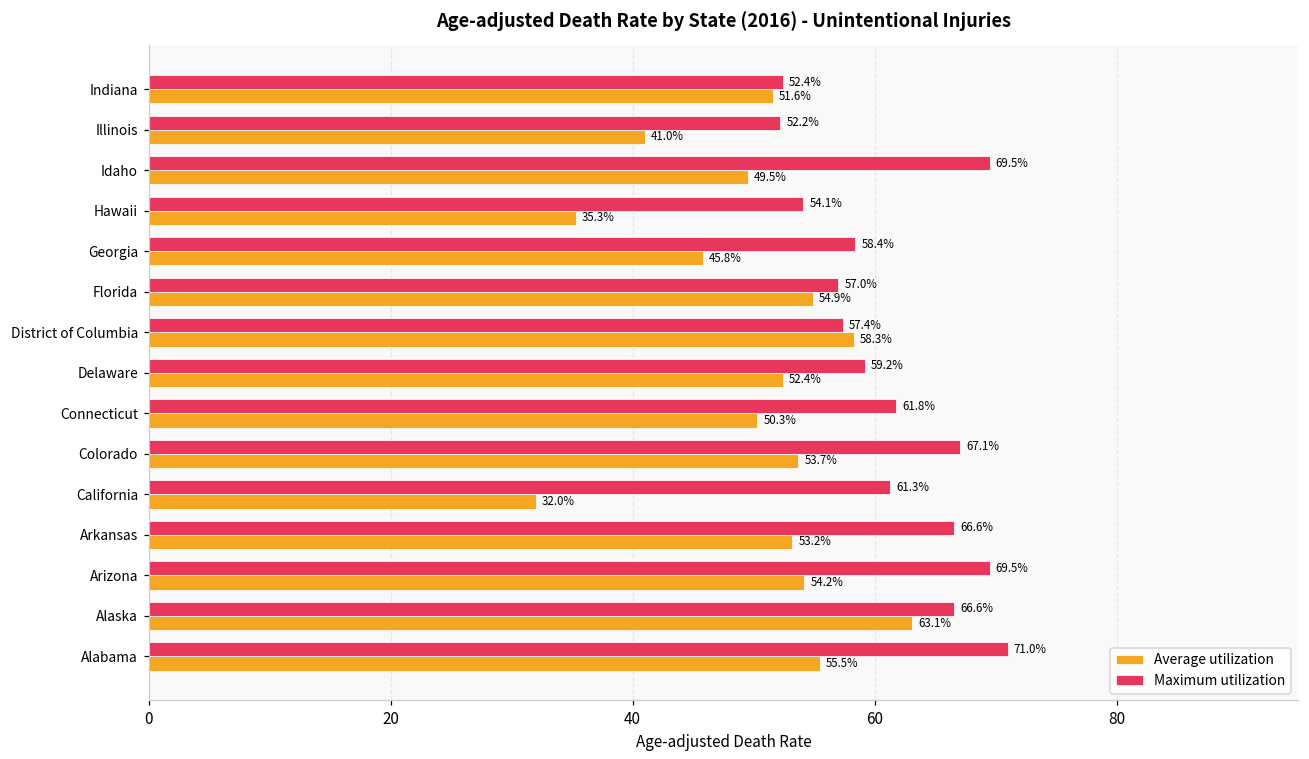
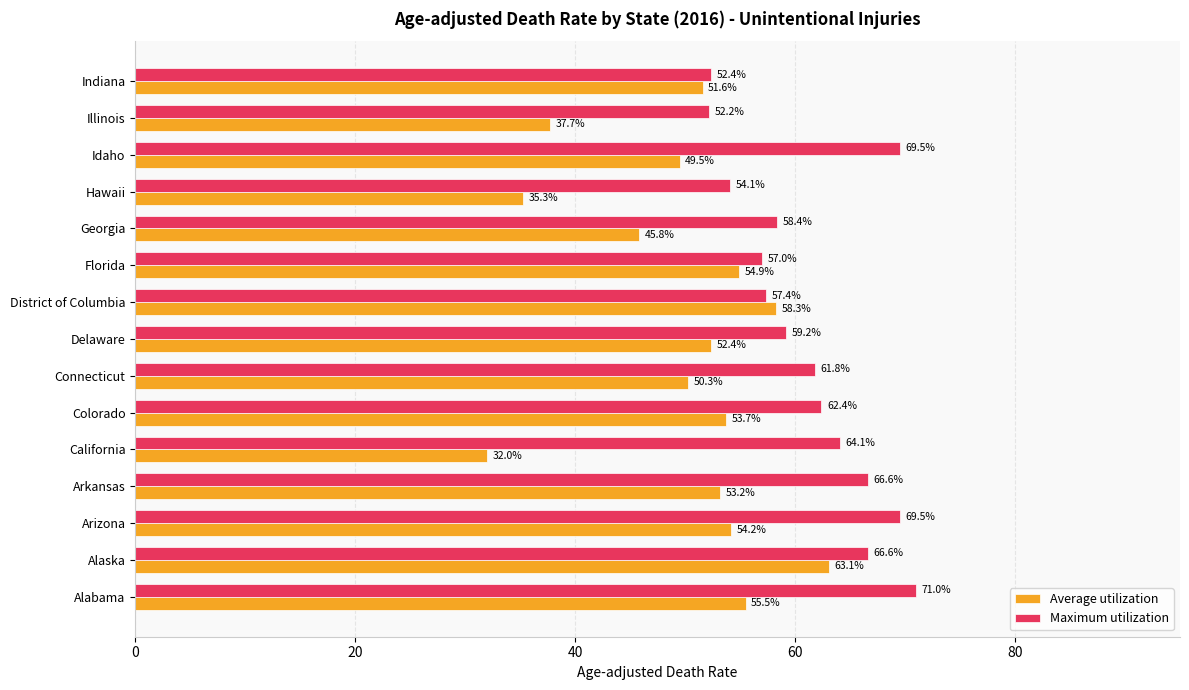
  {
    "Average utilization": {
      "Indiana": "51.6%",
-     "Illinois": "41.0%",
+     "Illinois": "37.7%",
      "Idaho": "49.5%",
      "Hawaii": "35.3%",
      "Georgia": "45.8%",
      "Florida": "54.9%",
      "District of Columbia": "58.3%",
      "Delaware": "52.4%",
      "Connecticut": "50.3%",
      "Colorado": "53.7%",
      "California": "32.0%",
      "Arkansas": "53.2%",
      "Arizona": "54.2%",
      "Alaska": "63.1%",
      "Alabama": "55.5%"
    },
    "Maximum utilization": {
      "Indiana": "52.4%",
      "Illinois": "52.2%",
      "Idaho": "69.5%",
      "Hawaii": "54.1%",
      "Georgia": "58.4%",
      "Florida": "57.0%",
      "District of Columbia": "57.4%",
      "Delaware": "59.2%",
      "Connecticut": "61.8%",
-     "Colorado": "67.1%",
-     "California": "61.3%",
+     "Colorado": "62.4%",
+     "California": "64.1%",
      "Arkansas": "66.6%",
      "Arizona": "69.5%",
      "Alaska": "66.6%",
      "Alabama": "71.0%"
    }
  }
